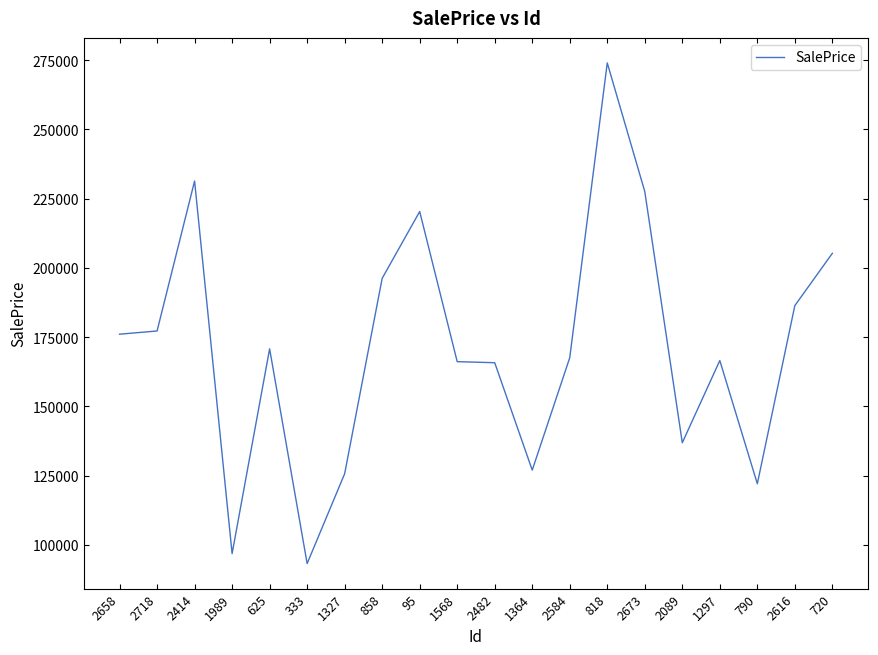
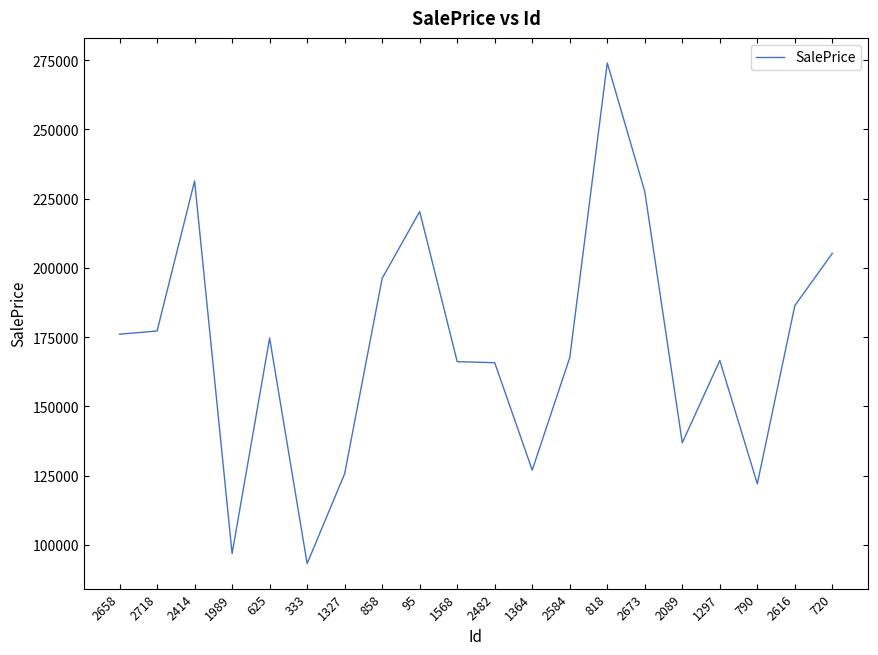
  {
    "2658": 176000,
    "2718": 177000,
    "2414": 231000,
    "1989": 97000,
-   "625": 171000,
+   "625": 175000,
    "333": 93000,
    "1327": 126000,
    "858": 196000,
    "95": 220000,
    "1568": 166000,
    "2482": 166000,
    "1364": 127000,
    "2584": 168000,
    "818": 274000,
    "2673": 228000,
    "2089": 137000,
    "1297": 167000,
    "790": 122000,
    "2616": 186000,
    "720": 205000
  }
